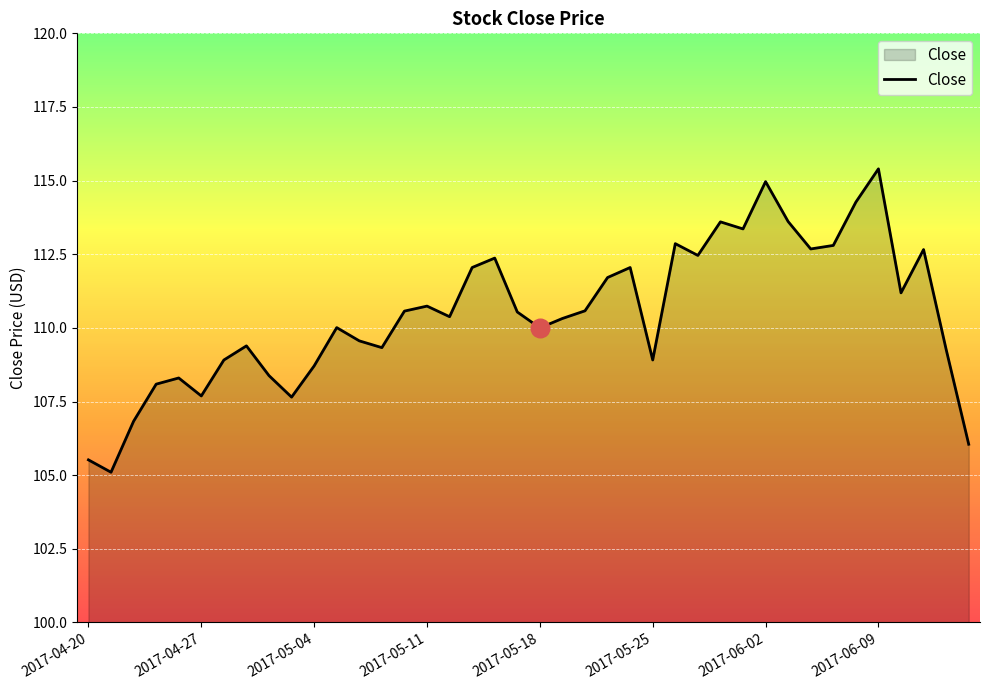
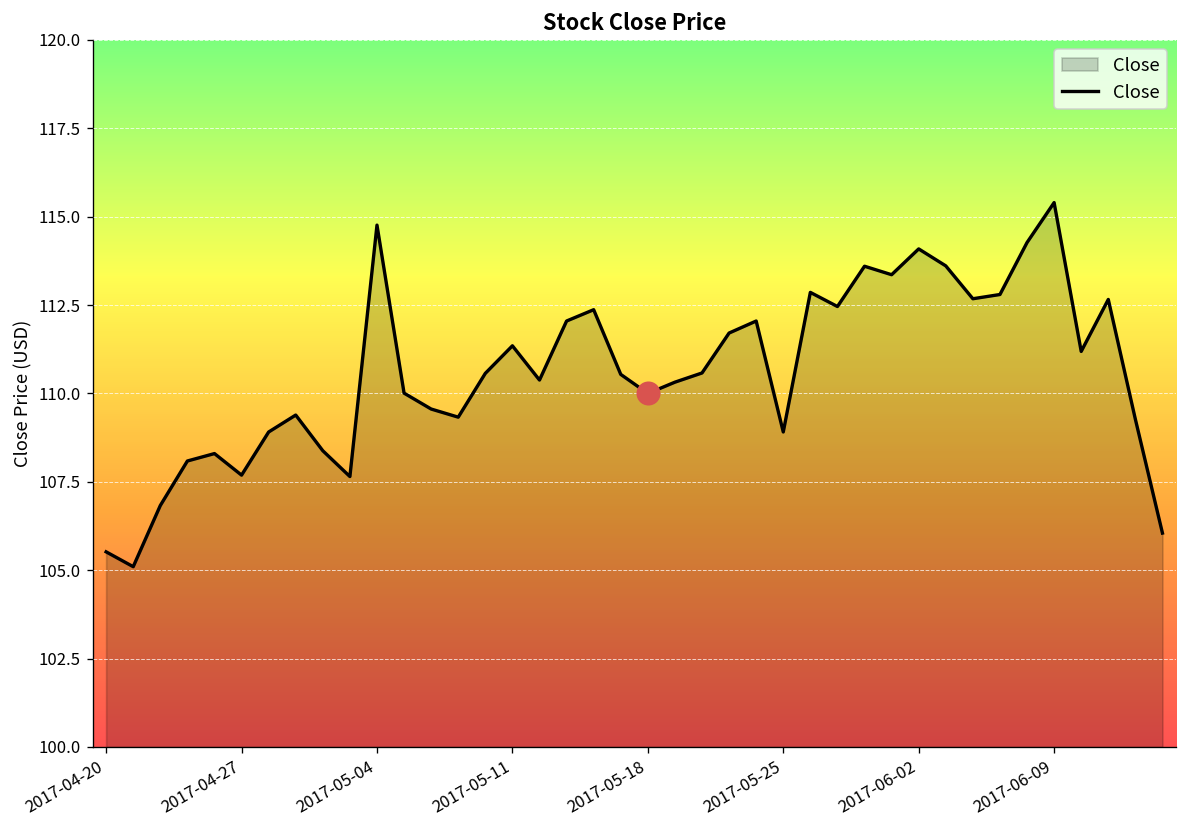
  {
    "Close": {
      "2017-04-20": 105.5,
      "2017-04-27": 107.7,
-     "2017-05-04": 108.7,
-     "2017-05-11": 110.7,
+     "2017-05-04": 114.8,
+     "2017-05-11": 111.3,
      "2017-05-25": 108.9,
-     "2017-06-02": 115.0,
+     "2017-06-02": 114.1,
      "2017-06-09": 115.4
    }
  }
